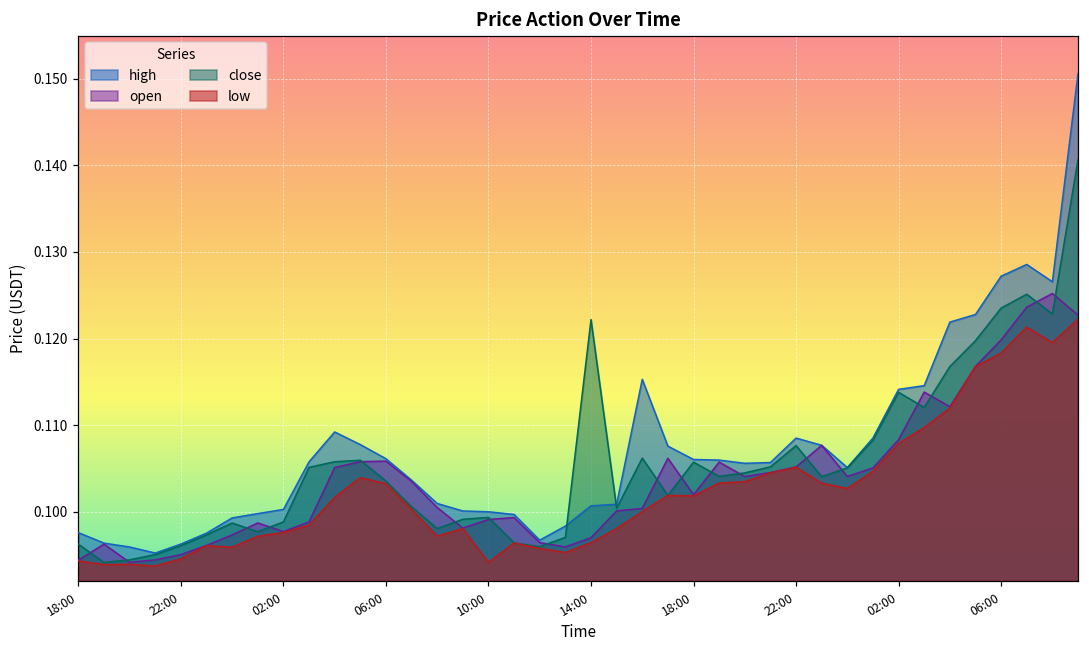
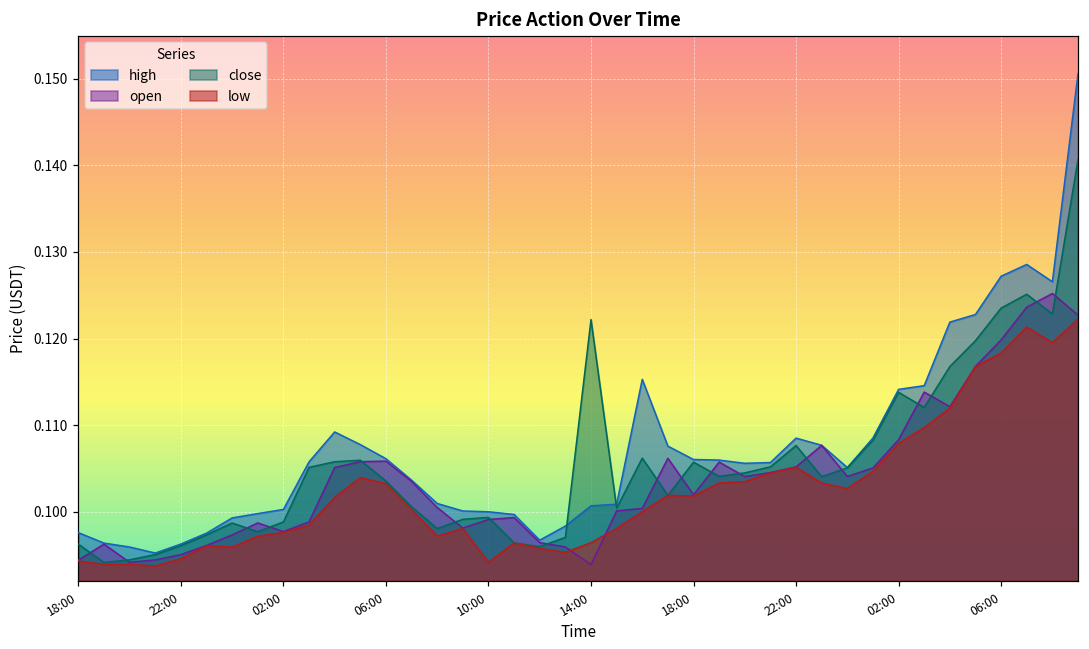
  {
    "high": {
      "10:00": 0.100,
      "14:00": 0.101
    },
    "open": {
-     "14:00": 0.097
+     "14:00": 0.094
    },
    "close": {
      "14:00": 0.122
    },
    "low": {
      "10:00": 0.094,
      "14:00": 0.096
    }
  }
